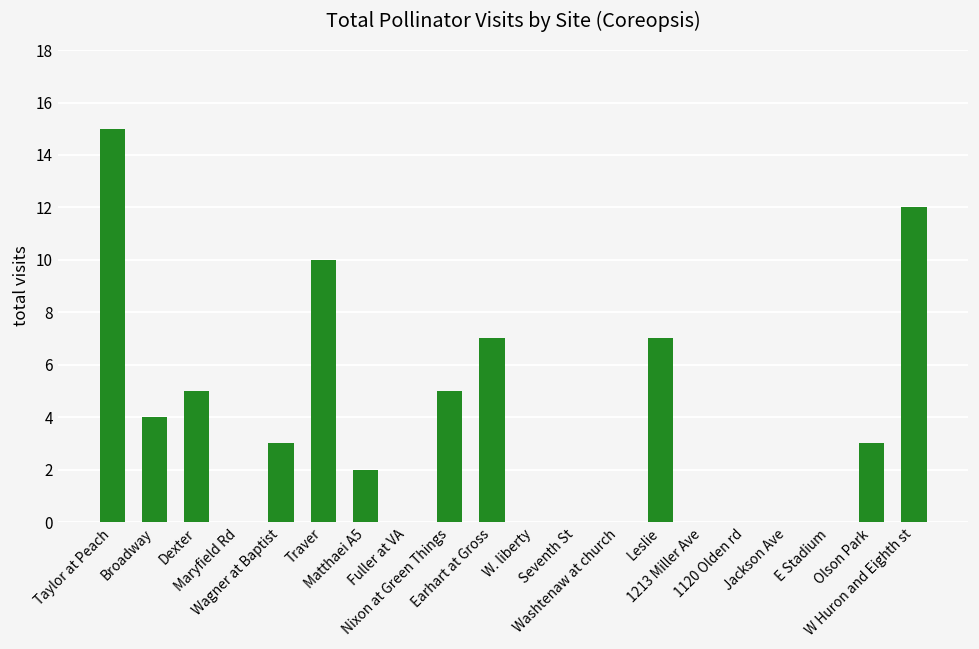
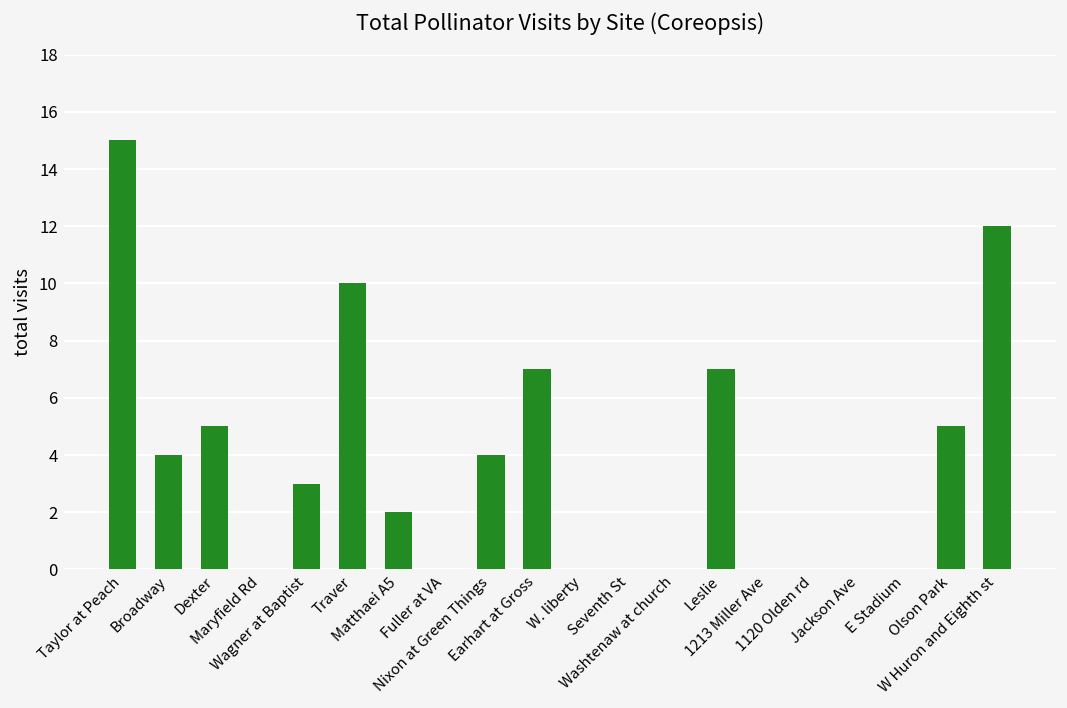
  {
    "Taylor at Peach": 15,
    "Broadway": 4,
    "Dexter": 5,
    "Maryfield Rd": 0,
    "Wagner at Baptist": 3,
    "Traver": 10,
    "Matthaei A5": 2,
    "Fuller at VA": 0,
-   "Nixon at Green Things": 5,
+   "Nixon at Green Things": 4,
    "Earhart at Gross": 7,
    "W. liberty": 0,
    "Seventh St": 0,
    "Washtenaw at church": 0,
    "Leslie": 7,
    "1213 Miller Ave": 0,
    "1120 Olden rd": 0,
    "Jackson Ave": 0,
    "E Stadium": 0,
-   "Olson Park": 3,
+   "Olson Park": 5,
    "W Huron and Eighth st": 12
  }
